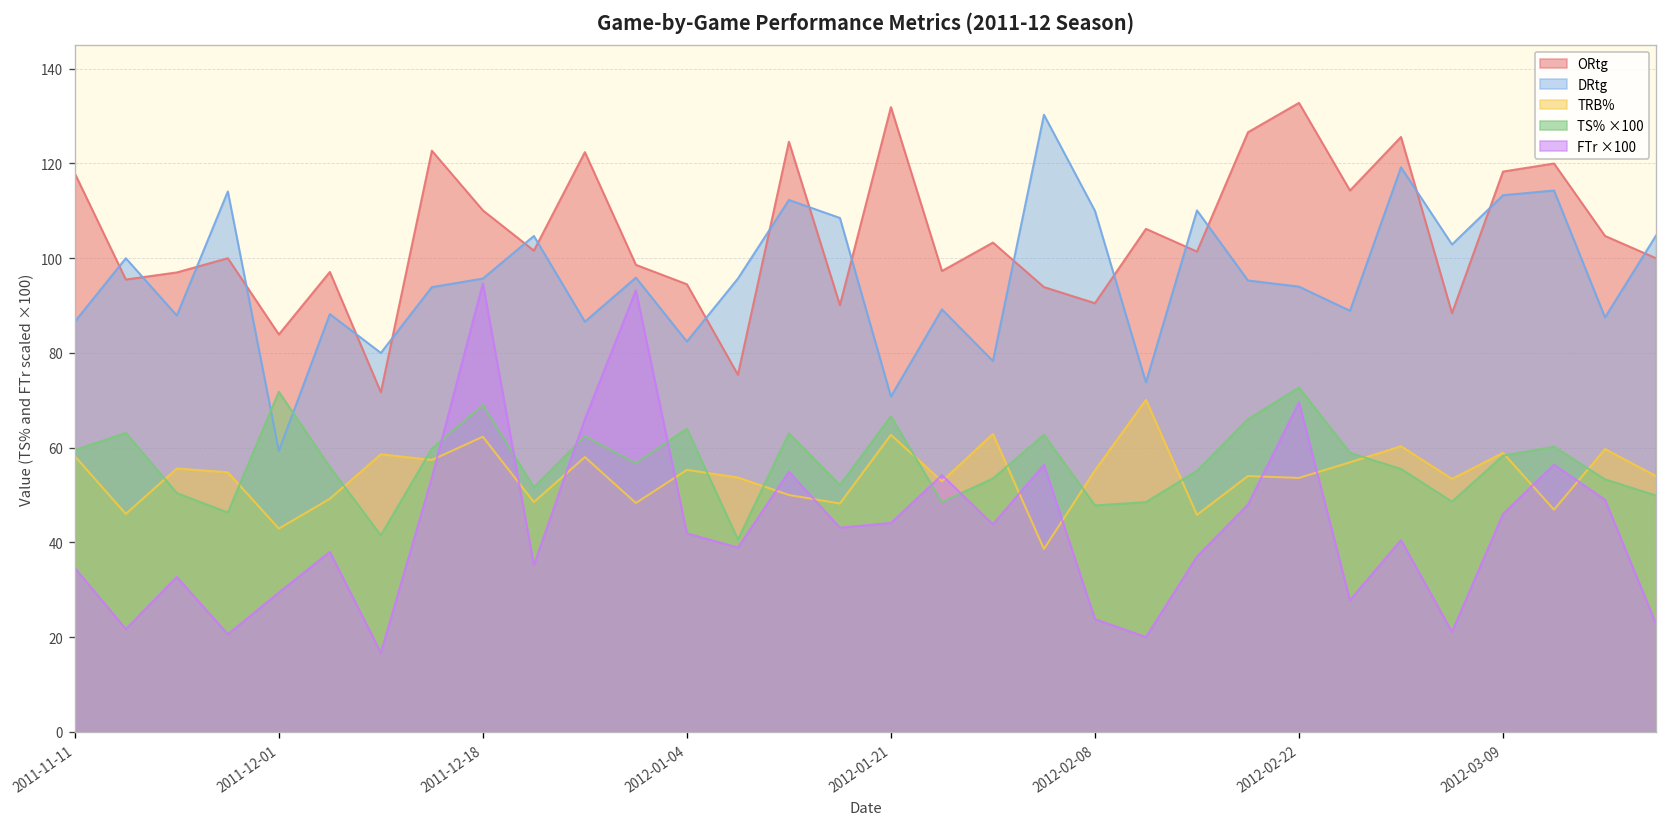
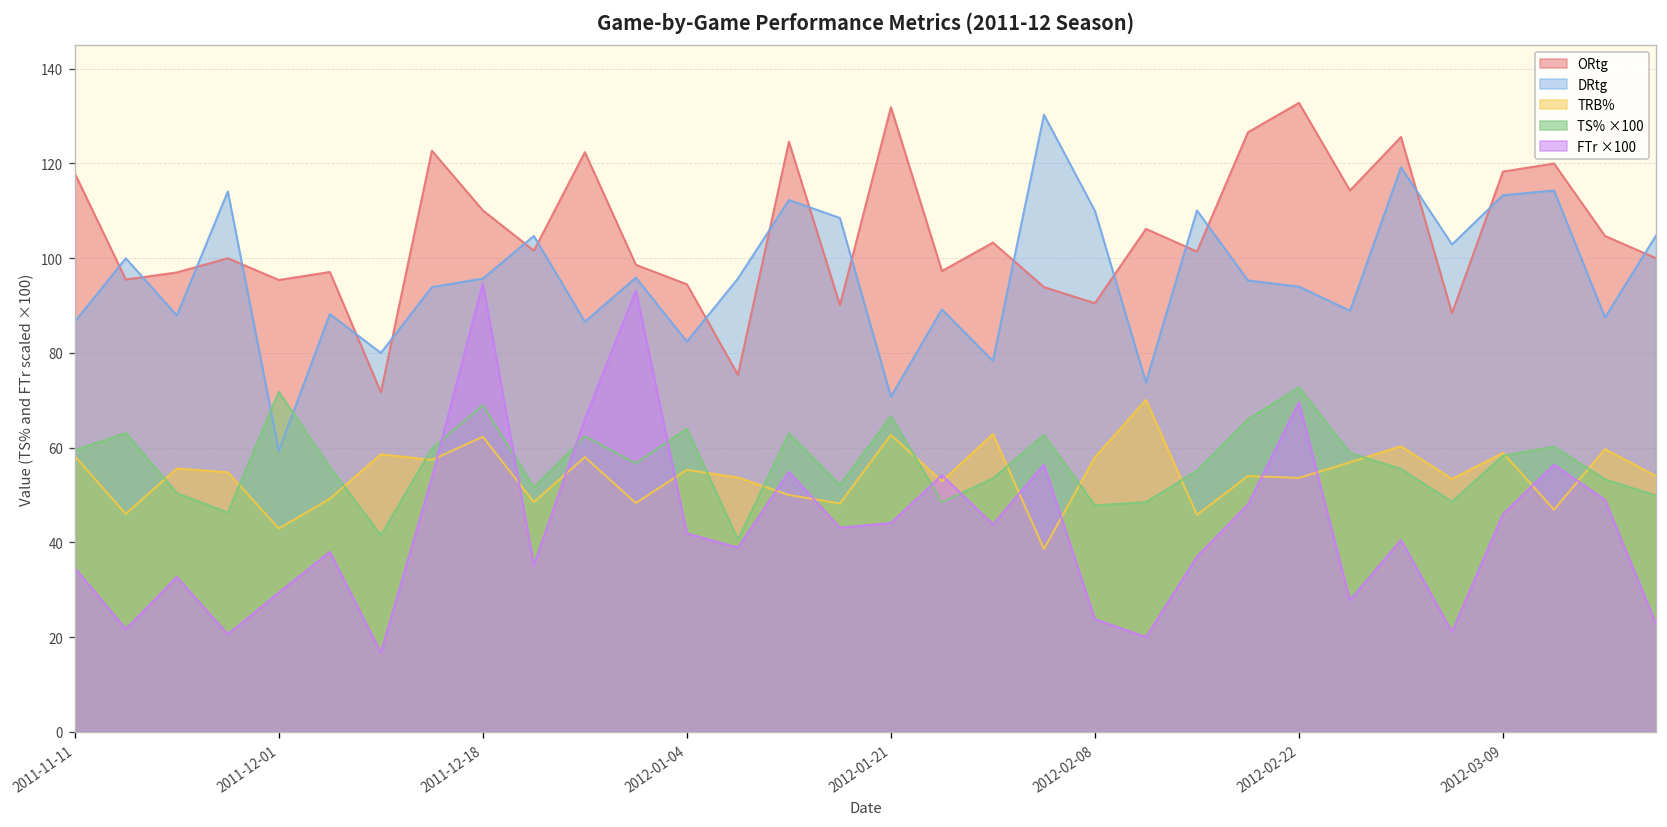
  {
    "ORtg": {
      "2011-11-11": 118,
-     "2011-12-01": 84,
+     "2011-12-01": 95,
      "2011-12-18": 110,
      "2012-01-04": 95,
      "2012-01-21": 132,
      "2012-02-08": 91,
      "2012-02-22": 133,
      "2012-03-09": 118
    },
    "DRtg": {
      "2011-11-11": 87,
      "2011-12-01": 59,
      "2011-12-18": 96,
      "2012-01-04": 82,
      "2012-01-21": 71,
      "2012-02-08": 110,
      "2012-02-22": 94,
      "2012-03-09": 113
    },
    "TRB%": {
      "2011-11-11": 58,
      "2011-12-01": 43,
      "2011-12-18": 62,
      "2012-01-04": 55,
      "2012-01-21": 63,
-     "2012-02-08": 55,
+     "2012-02-08": 58,
      "2012-02-22": 54
    },
    "TS% ×100": {
      "2011-11-11": 60,
      "2011-12-01": 72,
      "2011-12-18": 69,
      "2012-01-04": 64,
      "2012-01-21": 67,
      "2012-02-08": 48,
      "2012-02-22": 73
    },
    "FTr ×100": {
      "2011-11-11": 35,
      "2011-12-01": 29,
      "2011-12-18": 95,
      "2012-01-04": 42,
      "2012-01-21": 44,
      "2012-02-08": 24,
      "2012-02-22": 70,
      "2012-03-09": 46
    }
  }
